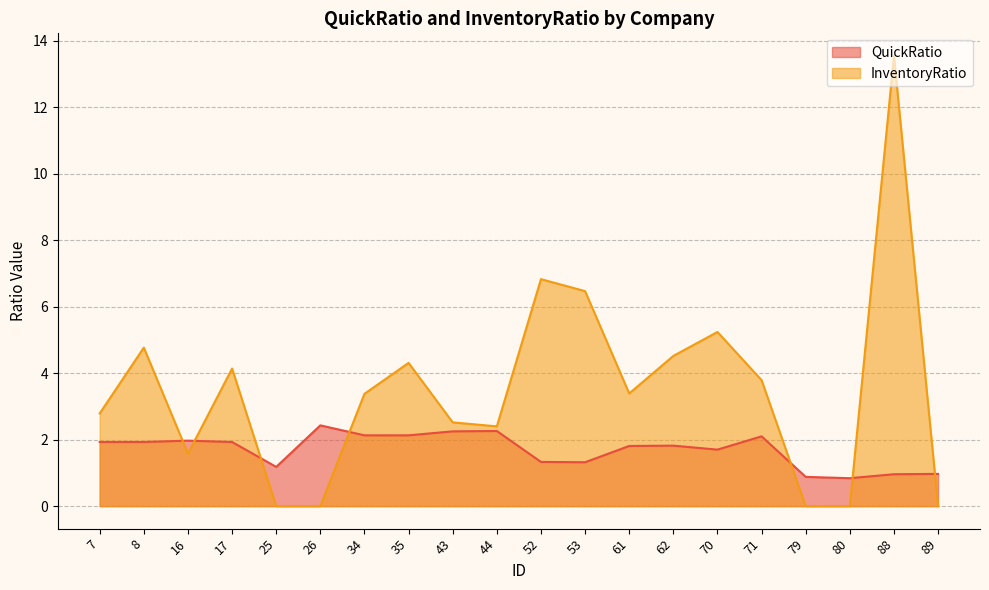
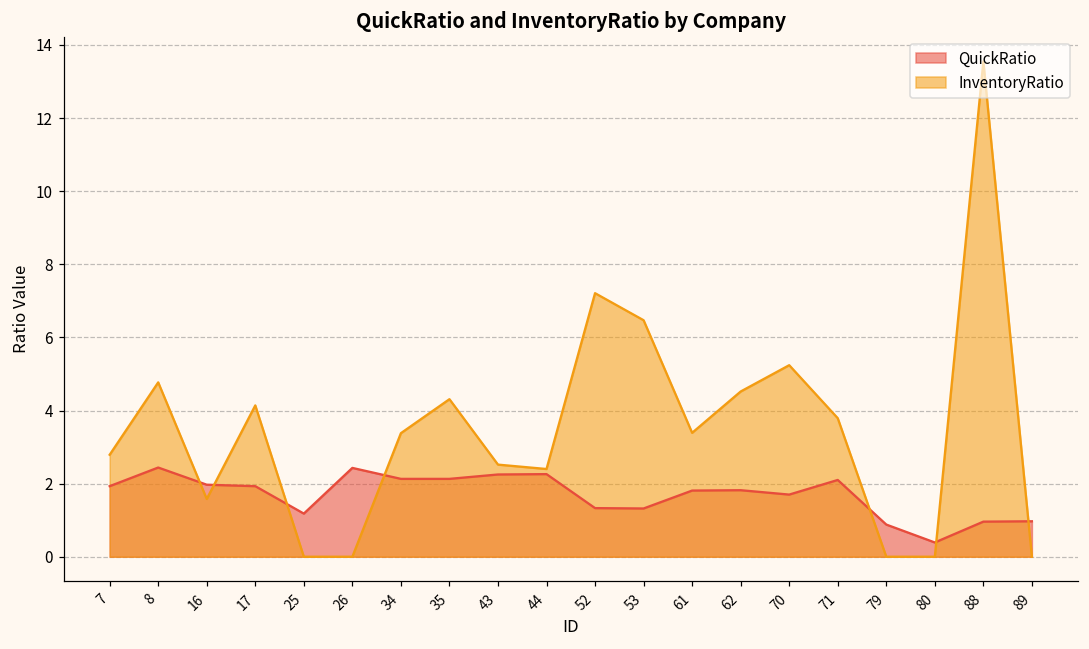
  {
    "QuickRatio": {
      "7": 1.9,
-     "8": 1.9,
+     "8": 2.4,
      "16": 2.0,
      "17": 1.9,
      "25": 1.2,
      "26": 2.4,
      "34": 2.1,
      "35": 2.1,
      "43": 2.3,
      "44": 2.3,
      "52": 1.3,
      "53": 1.3,
      "61": 1.8,
      "62": 1.8,
      "70": 1.7,
      "71": 2.1,
      "79": 0.9,
-     "80": 0.8,
+     "80": 0.4,
      "88": 1.0,
      "89": 1.0
    },
    "InventoryRatio": {
      "7": 2.8,
      "8": 4.8,
      "16": 1.6,
      "17": 4.1,
      "25": 0.0,
      "26": 0.0,
      "34": 3.4,
      "35": 4.3,
      "43": 2.5,
      "44": 2.4,
-     "52": 6.8,
+     "52": 7.2,
      "53": 6.5,
      "61": 3.4,
      "62": 4.5,
      "70": 5.2,
      "71": 3.8,
      "79": 0.0,
      "80": 0.0,
      "89": 0.0
    }
  }
